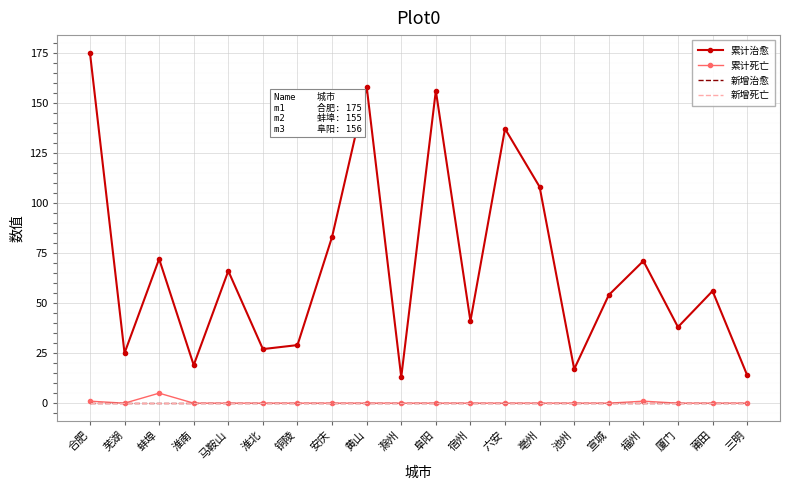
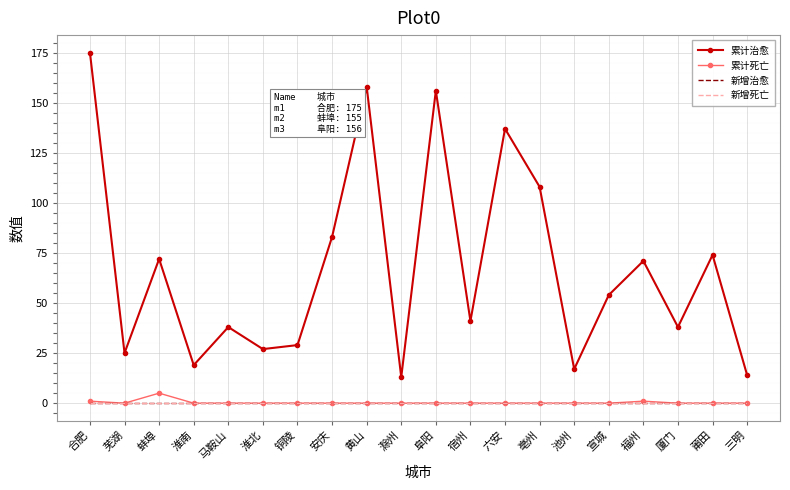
  {
    "累计治愈": {
      "合肥": 175,
      "芜湖": 25,
      "蚌埠": 72,
      "淮南": 19,
-     "马鞍山": 66,
+     "马鞍山": 38,
      "淮北": 27,
      "铜陵": 29,
      "安庆": 83,
      "滁州": 13,
      "阜阳": 156,
      "宿州": 41,
      "六安": 137,
      "亳州": 108,
      "池州": 17,
      "宣城": 54,
      "福州": 71,
      "厦门": 38,
-     "莆田": 56,
+     "莆田": 74,
      "三明": 14
    },
    "累计死亡": {
      "蚌埠": 5
    },
    "新增死亡": {
      "蚌埠": 0
    }
  }
